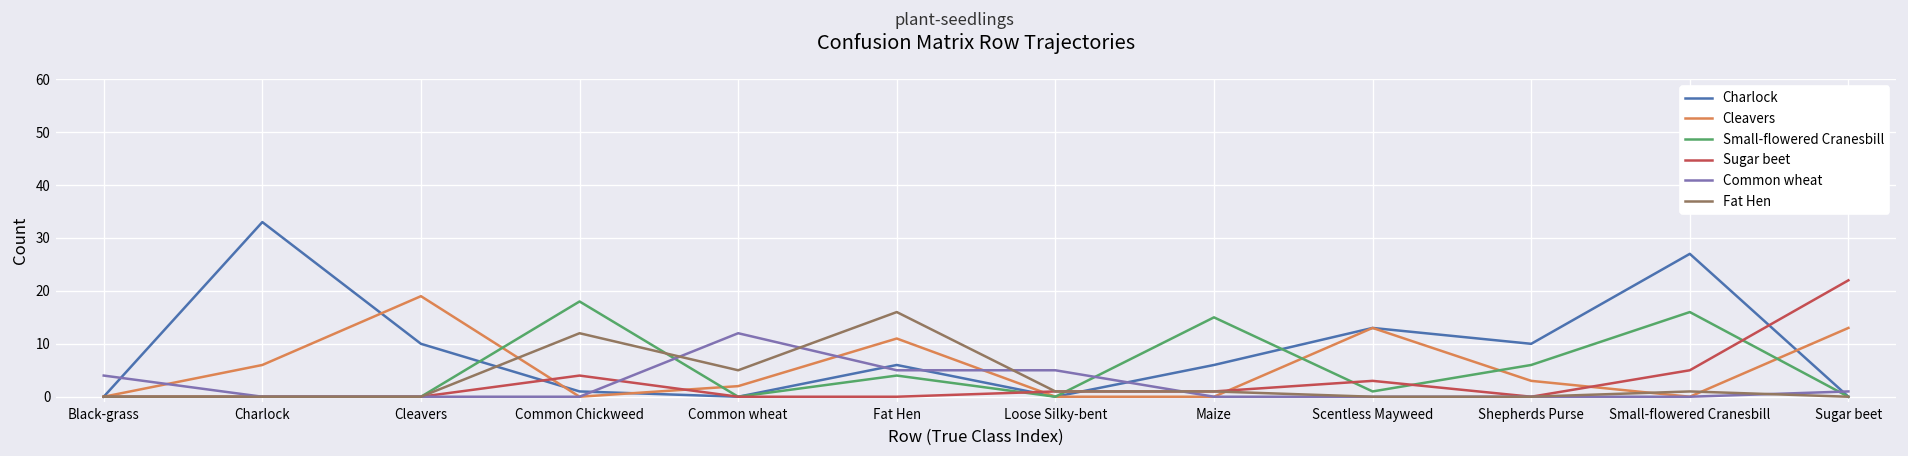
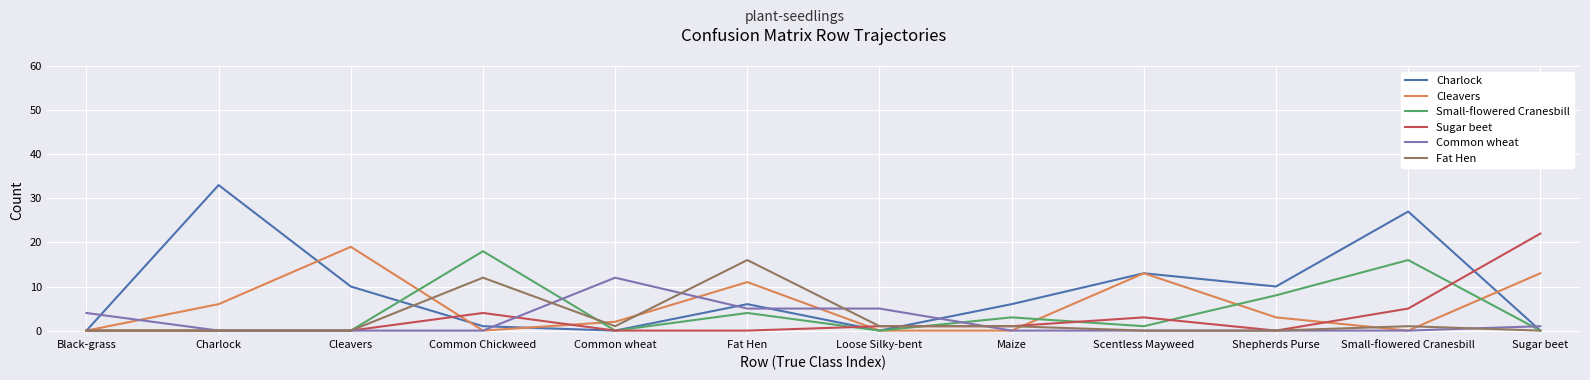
  {
    "Small-flowered Cranesbill": {
      "Common Chickweed": 18,
      "Fat Hen": 4,
-     "Maize": 15,
+     "Maize": 3,
      "Scentless Mayweed": 1,
-     "Shepherds Purse": 6,
+     "Shepherds Purse": 8,
      "Small-flowered Cranesbill": 16
    },
    "Fat Hen": {
      "Common Chickweed": 12,
-     "Common wheat": 5,
+     "Common wheat": 1,
      "Fat Hen": 16,
      "Small-flowered Cranesbill": 1
    }
  }
